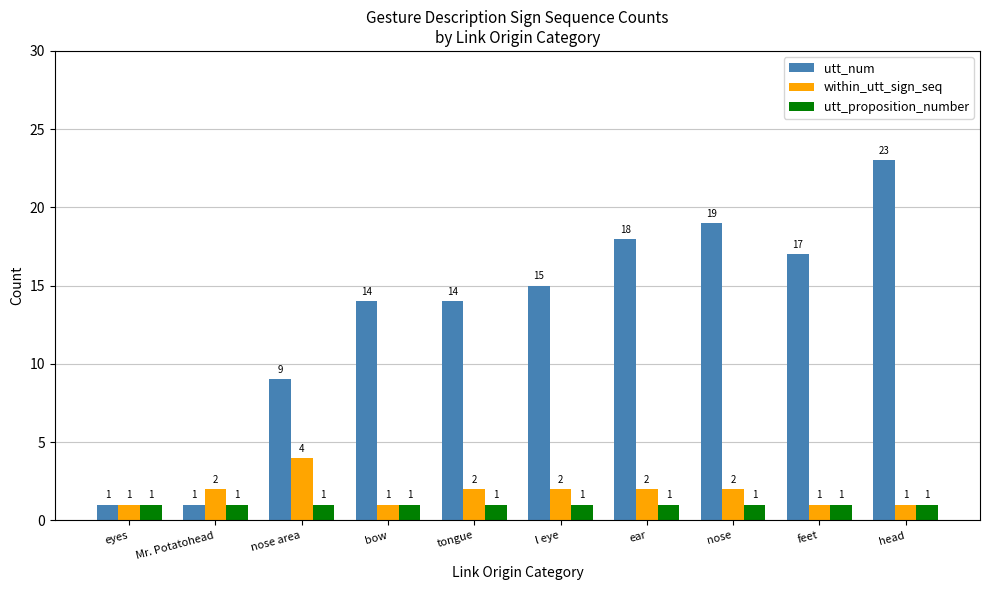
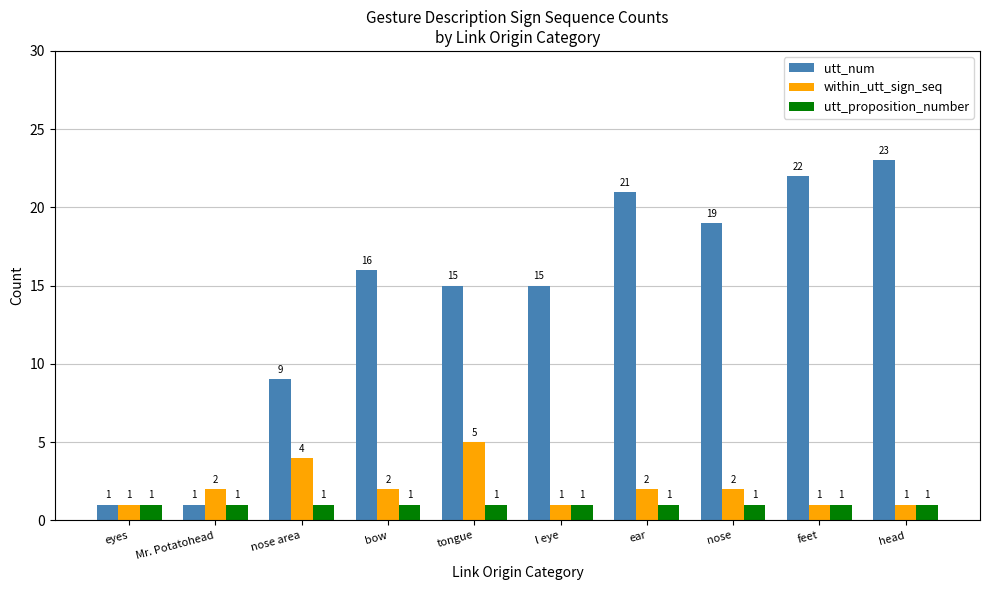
  {
    "utt_num": {
      "eyes": 1,
      "Mr. Potatohead": 1,
      "nose area": 9,
-     "bow": 14,
-     "tongue": 14,
+     "bow": 16,
+     "tongue": 15,
      "l eye": 15,
-     "ear": 18,
+     "ear": 21,
      "nose": 19,
-     "feet": 17,
+     "feet": 22,
      "head": 23
    },
    "within_utt_sign_seq": {
      "eyes": 1,
      "Mr. Potatohead": 2,
      "nose area": 4,
-     "bow": 1,
-     "tongue": 2,
-     "l eye": 2,
+     "bow": 2,
+     "tongue": 5,
+     "l eye": 1,
      "ear": 2,
      "nose": 2,
      "feet": 1,
      "head": 1
    },
    "utt_proposition_number": {
      "eyes": 1,
      "Mr. Potatohead": 1,
      "nose area": 1,
      "bow": 1,
      "tongue": 1,
      "l eye": 1,
      "ear": 1,
      "nose": 1,
      "feet": 1,
      "head": 1
    }
  }
